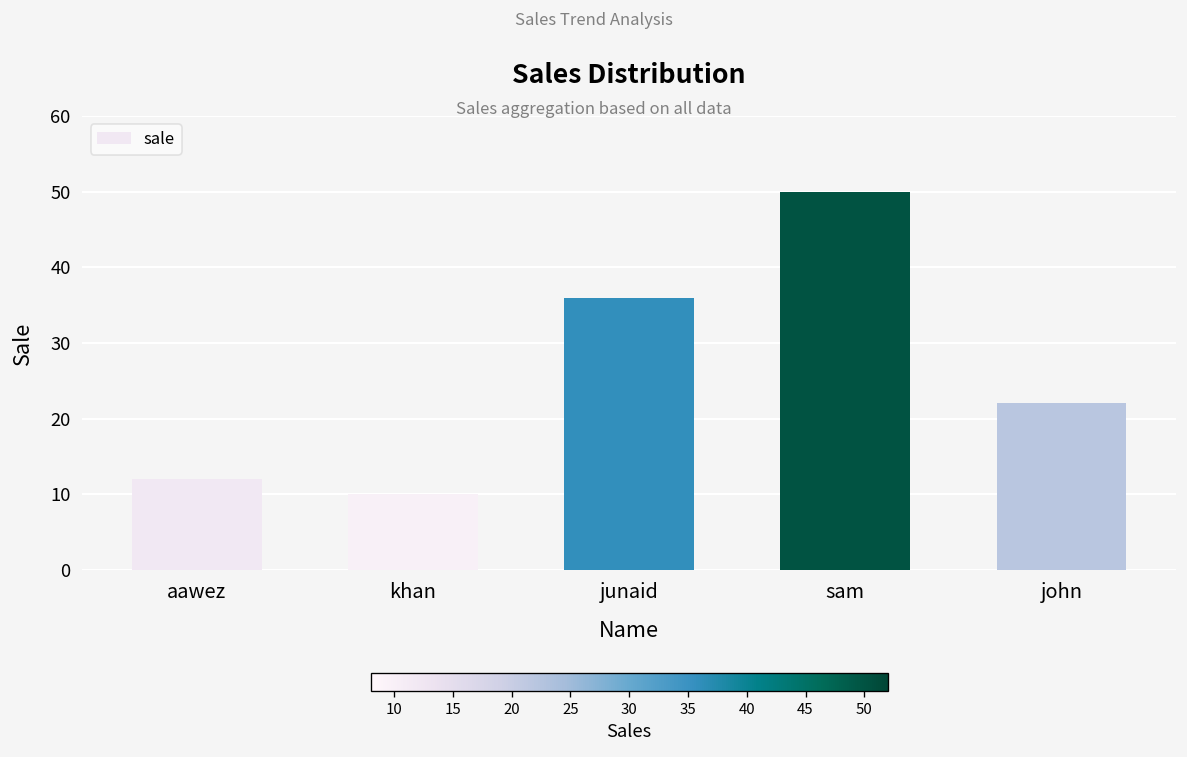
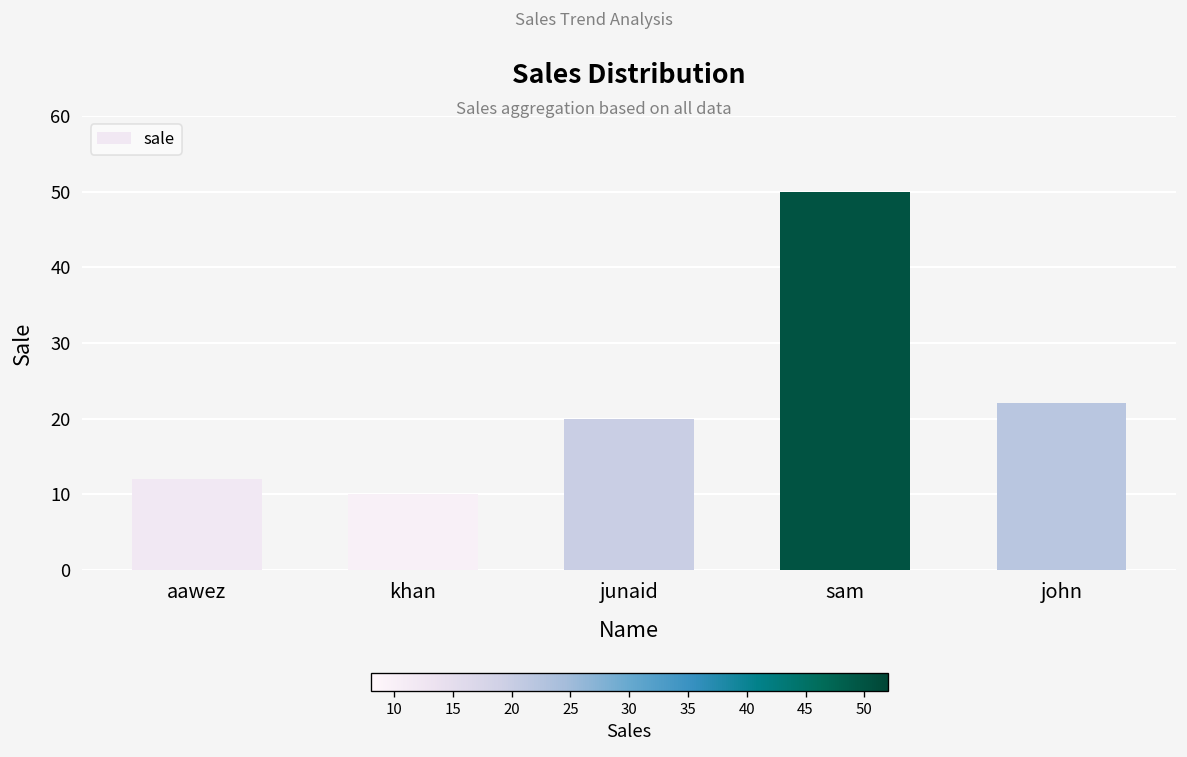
  {
    "aawez": 12,
    "khan": 10,
-   "junaid": 36,
+   "junaid": 20,
    "sam": 50,
    "john": 22
  }
